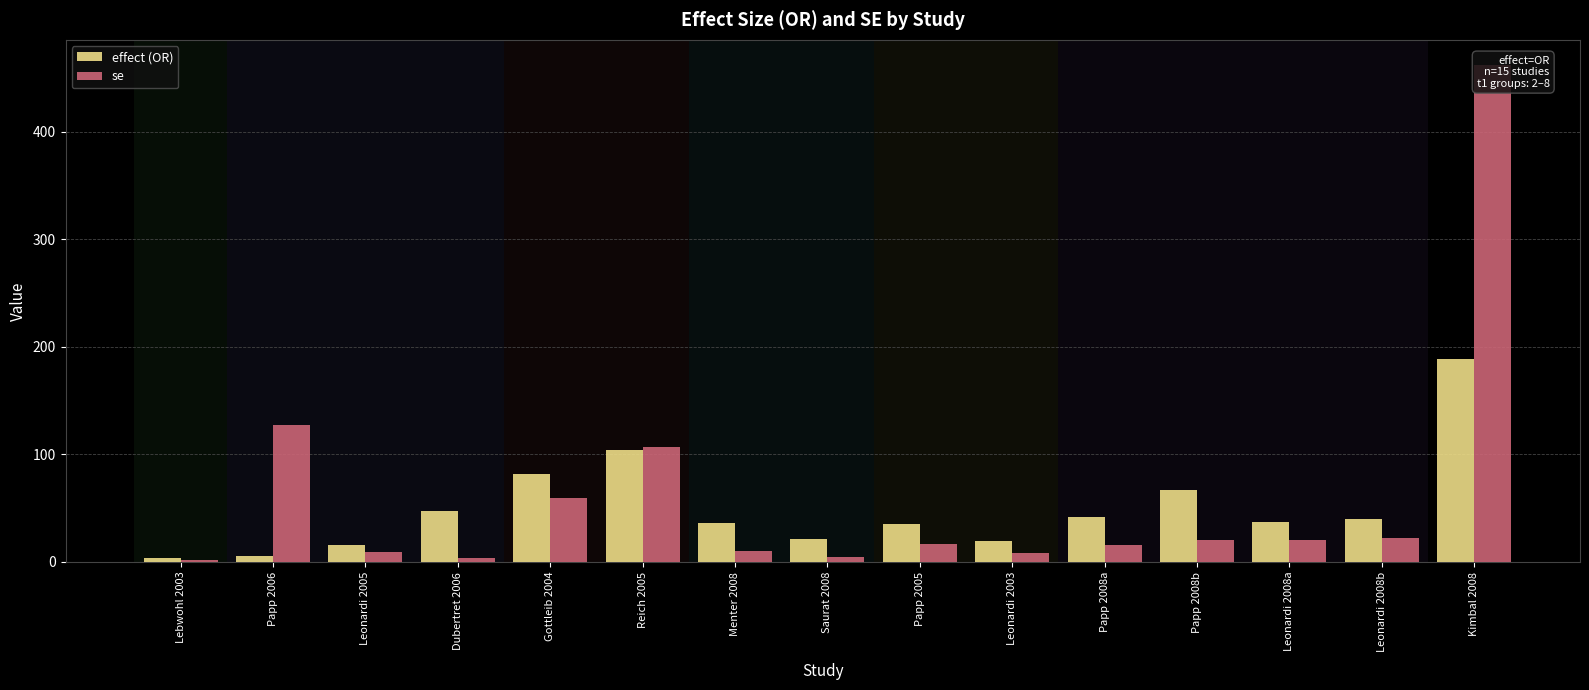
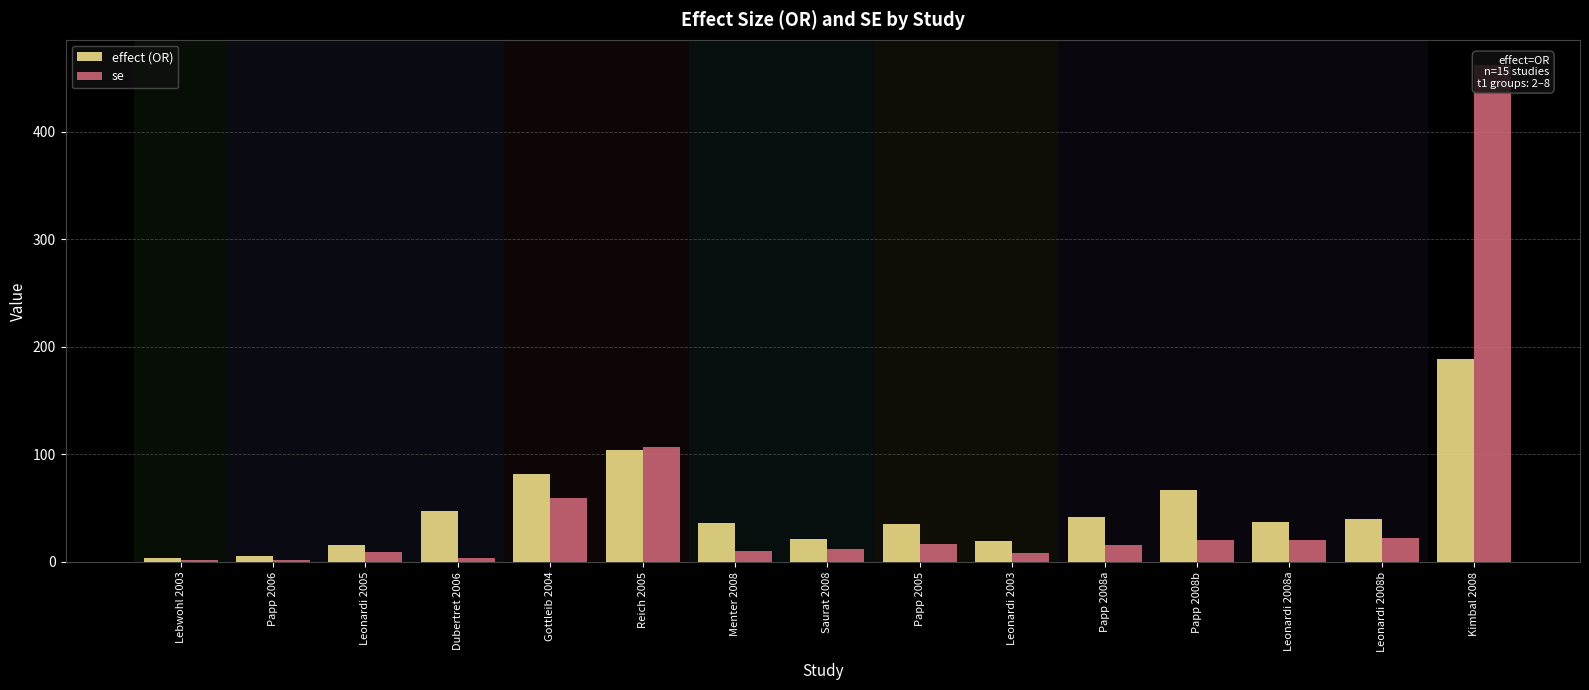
  {
    "effect (OR)": {
      "Lebwohl 2003": 4,
      "Papp 2006": 6,
      "Leonardi 2005": 16,
      "Dubertret 2006": 48,
      "Gottleib 2004": 82,
      "Reich 2005": 104,
      "Menter 2008": 36,
      "Saurat 2008": 21,
      "Papp 2005": 36,
      "Leonardi 2003": 19,
      "Papp 2008a": 41,
      "Papp 2008b": 67,
      "Leonardi 2008a": 37,
      "Leonardi 2008b": 40,
      "Kimbal 2008": 189
    },
    "se": {
-     "Papp 2006": 128,
+     "Papp 2006": 2,
      "Leonardi 2005": 9,
      "Dubertret 2006": 4,
      "Gottleib 2004": 59,
      "Reich 2005": 107,
      "Menter 2008": 10,
-     "Saurat 2008": 4,
+     "Saurat 2008": 12,
      "Papp 2005": 17,
      "Leonardi 2003": 9,
      "Papp 2008a": 16,
      "Papp 2008b": 20,
      "Leonardi 2008a": 21,
      "Leonardi 2008b": 22
    }
  }
